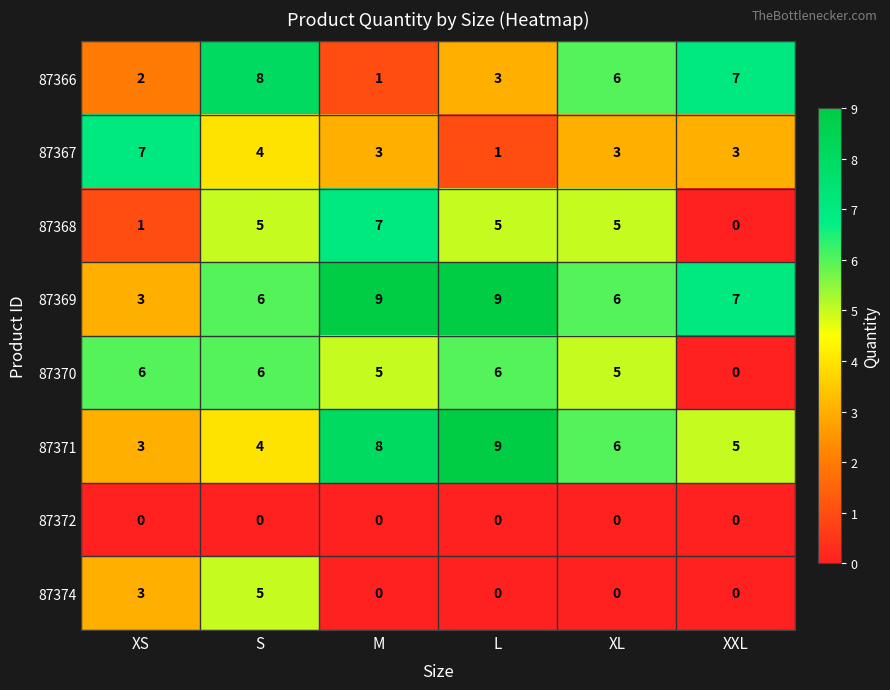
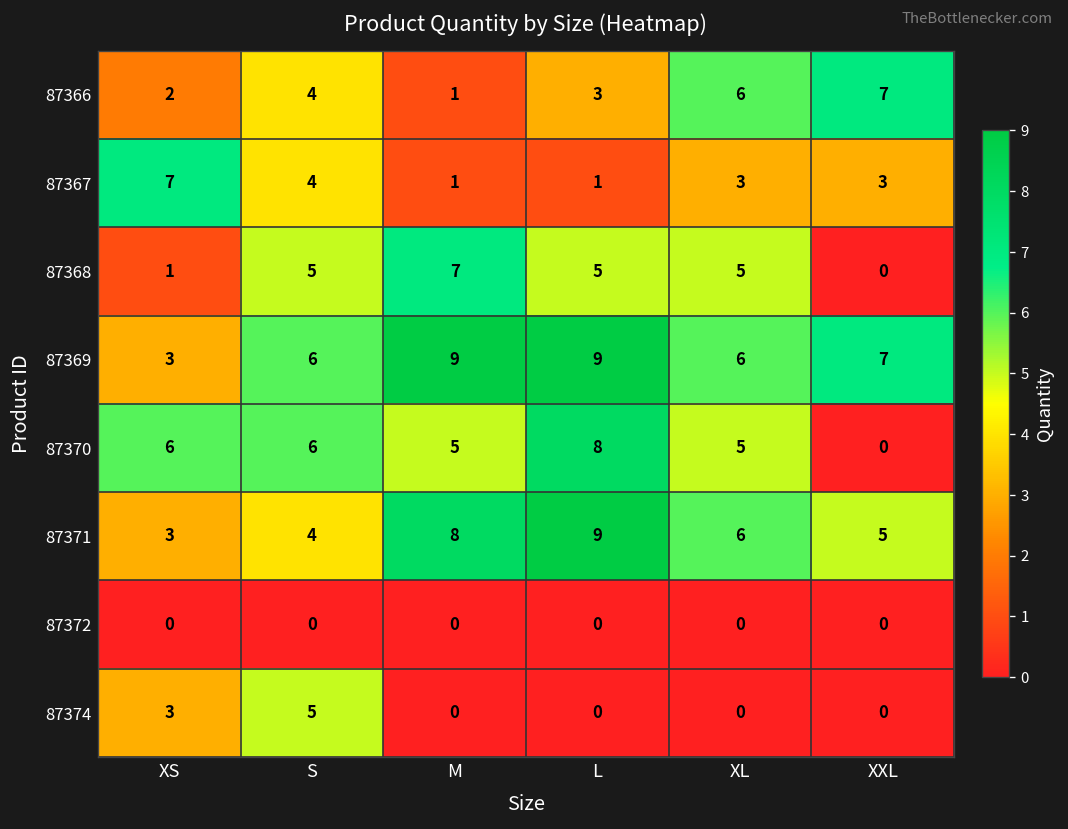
  {
    "87366": {
      "XS": 2,
-     "S": 8,
+     "S": 4,
      "M": 1,
      "L": 3,
      "XL": 6,
      "XXL": 7
    },
    "87367": {
      "XS": 7,
      "S": 4,
-     "M": 3,
+     "M": 1,
      "L": 1,
      "XL": 3,
      "XXL": 3
    },
    "87368": {
      "XS": 1,
      "S": 5,
      "M": 7,
      "L": 5,
      "XL": 5,
      "XXL": 0
    },
    "87369": {
      "XS": 3,
      "S": 6,
      "M": 9,
      "L": 9,
      "XL": 6,
      "XXL": 7
    },
    "87370": {
      "XS": 6,
      "S": 6,
      "M": 5,
-     "L": 6,
+     "L": 8,
      "XL": 5,
      "XXL": 0
    },
    "87371": {
      "XS": 3,
      "S": 4,
      "M": 8,
      "L": 9,
      "XL": 6,
      "XXL": 5
    },
    "87372": {
      "XS": 0,
      "S": 0,
      "M": 0,
      "L": 0,
      "XL": 0,
      "XXL": 0
    },
    "87374": {
      "XS": 3,
      "S": 5,
      "M": 0,
      "L": 0,
      "XL": 0,
      "XXL": 0
    }
  }
